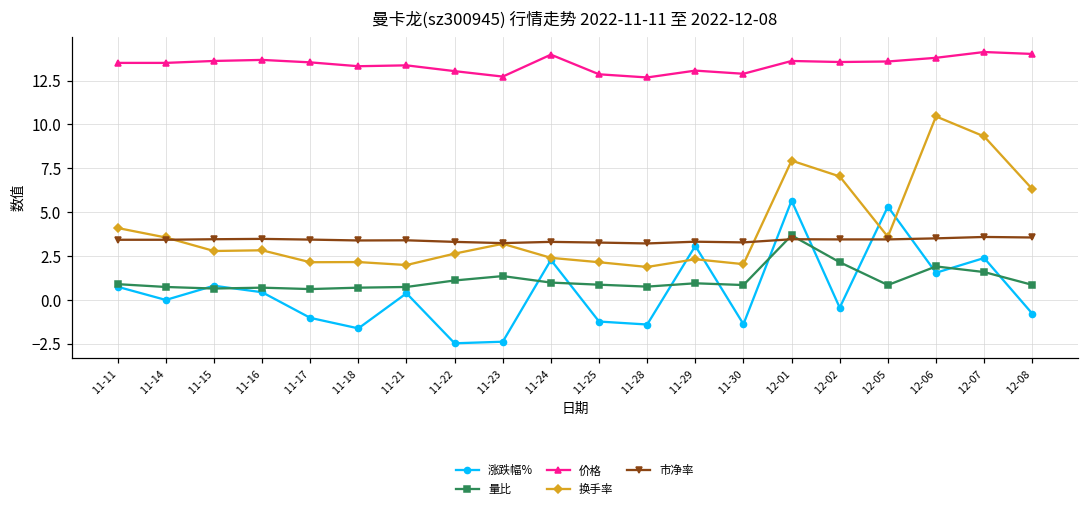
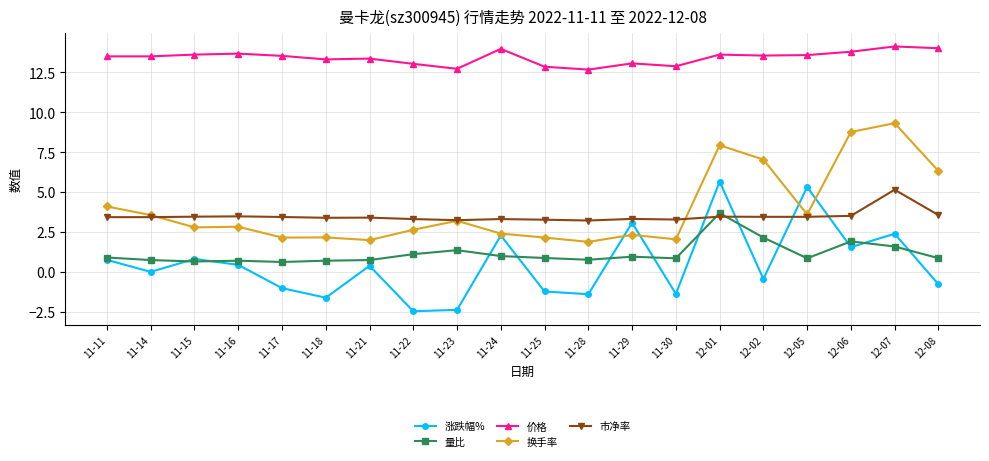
  {
    "涨跌幅%": {
      "11-14": 0.0,
      "11-15": 0.8,
      "11-16": 0.4,
      "11-17": -1.0,
      "11-18": -1.6,
      "11-21": 0.4,
      "11-22": -2.5,
      "11-23": -2.4,
      "11-25": -1.2,
      "11-28": -1.4,
      "11-29": 3.1,
      "11-30": -1.4,
      "12-01": 5.7,
      "12-02": -0.4,
      "12-05": 5.3,
      "12-06": 1.6,
      "12-07": 2.4,
      "12-08": -0.8
    },
    "量比": {
      "11-14": 0.7,
      "11-15": 0.7,
      "11-16": 0.7,
      "11-17": 0.6,
      "11-18": 0.7,
      "11-21": 0.7,
      "11-22": 1.1,
      "11-23": 1.4,
      "11-24": 1.0,
      "11-25": 0.9,
      "11-28": 0.8,
      "11-29": 1.0,
      "11-30": 0.9,
      "12-01": 3.7,
      "12-02": 2.2,
      "12-05": 0.9,
      "12-06": 1.9,
      "12-07": 1.6,
      "12-08": 0.9
    },
    "价格": {
      "11-11": 13.5,
      "11-14": 13.5,
      "11-15": 13.6,
      "11-16": 13.7,
      "11-17": 13.5,
      "11-18": 13.3,
      "11-21": 13.4,
      "11-22": 13.0,
      "11-23": 12.7,
      "11-24": 14.0,
      "11-25": 12.9,
      "11-28": 12.7,
      "11-29": 13.1,
      "11-30": 12.9,
      "12-01": 13.6,
      "12-02": 13.6,
      "12-05": 13.6,
      "12-06": 13.8,
      "12-07": 14.1,
      "12-08": 14.0
    },
    "换手率": {
      "11-11": 4.1,
      "11-15": 2.8,
      "11-16": 2.8,
      "11-17": 2.2,
      "11-18": 2.2,
      "11-21": 2.0,
      "11-22": 2.6,
      "11-25": 2.2,
      "11-28": 1.9,
      "11-29": 2.3,
      "11-30": 2.0,
      "12-01": 7.9,
      "12-02": 7.0,
-     "12-06": 10.5,
+     "12-06": 8.8,
      "12-07": 9.3,
      "12-08": 6.3
    },
    "市净率": {
      "11-11": 3.4,
      "11-15": 3.5,
      "11-16": 3.5,
      "11-17": 3.4,
      "11-18": 3.4,
      "11-21": 3.4,
      "11-22": 3.3,
      "11-24": 3.3,
      "11-25": 3.3,
      "11-28": 3.2,
      "11-29": 3.3,
      "11-30": 3.3,
      "12-01": 3.5,
      "12-02": 3.5,
      "12-06": 3.5,
-     "12-07": 3.6,
+     "12-07": 5.2,
      "12-08": 3.6
    }
  }
